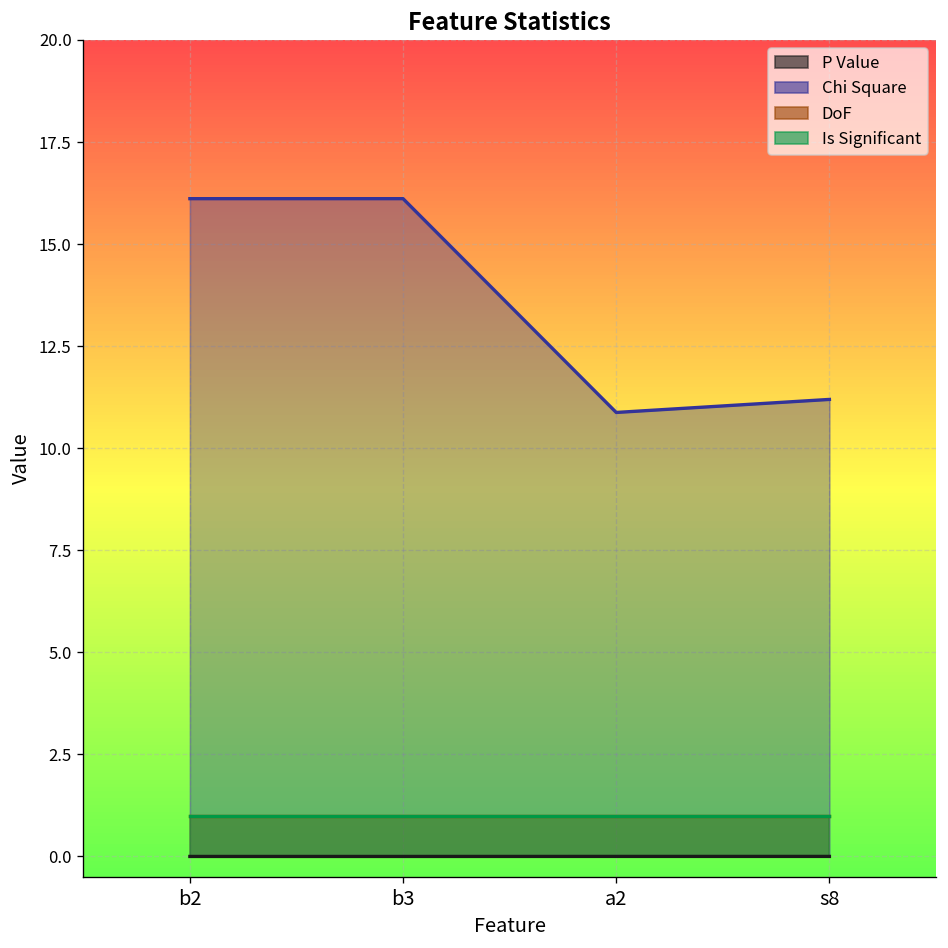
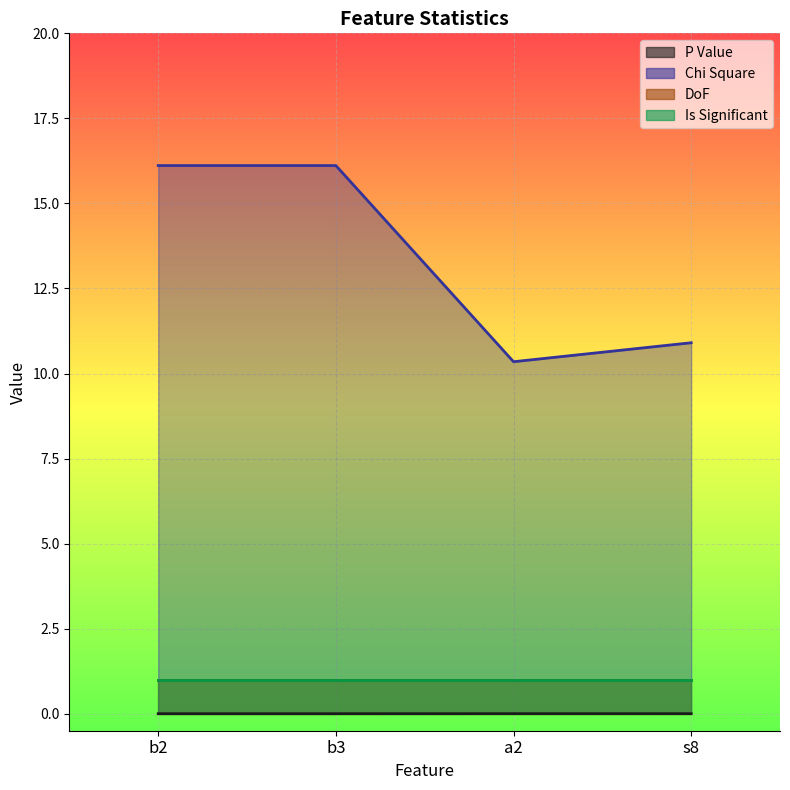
  {
    "P Value": {
      "b2": 0.0,
      "b3": 0.0,
      "a2": 0.0,
      "s8": 0.0
    },
    "Chi Square": {
      "b2": 16.1,
      "b3": 16.1,
-     "a2": 10.9,
-     "s8": 11.2
+     "a2": 10.3,
+     "s8": 10.9
    },
    "Is Significant": {
      "b2": 1.0,
      "b3": 1.0,
      "a2": 1.0,
      "s8": 1.0
    }
  }
